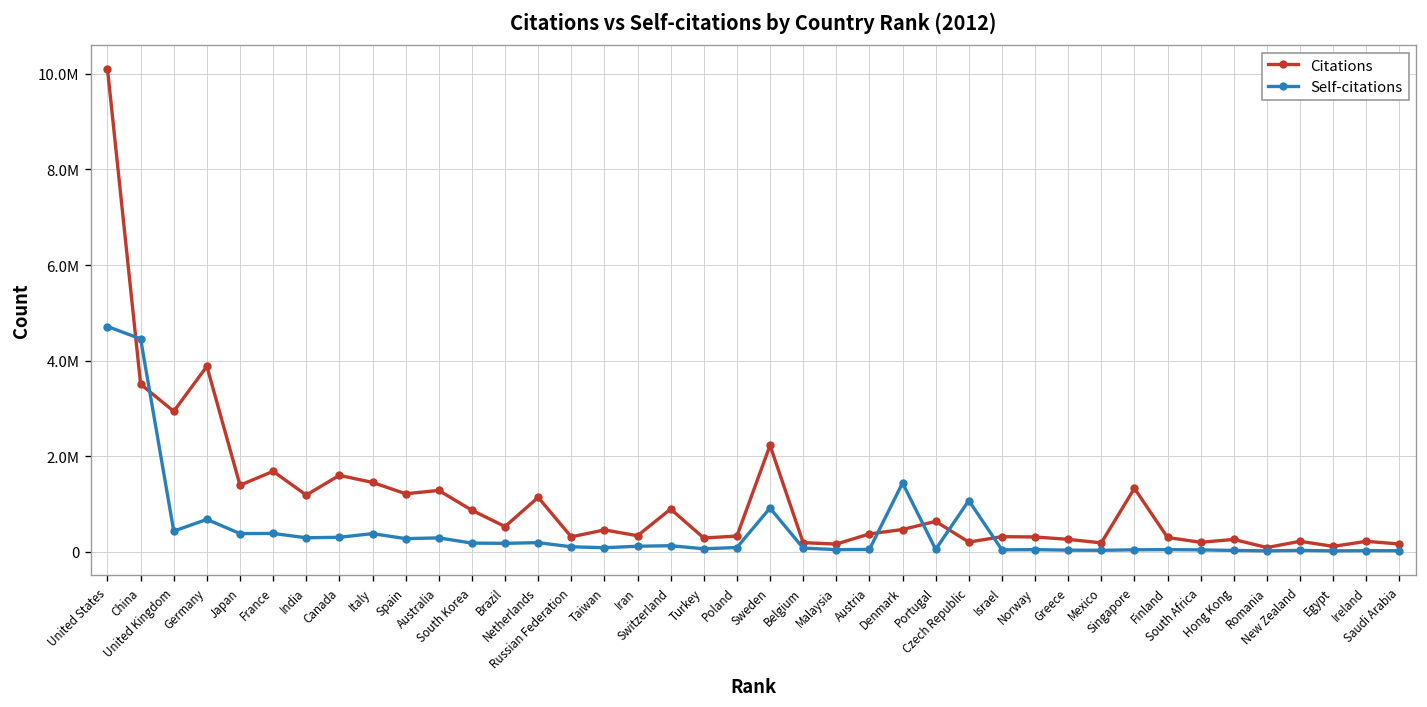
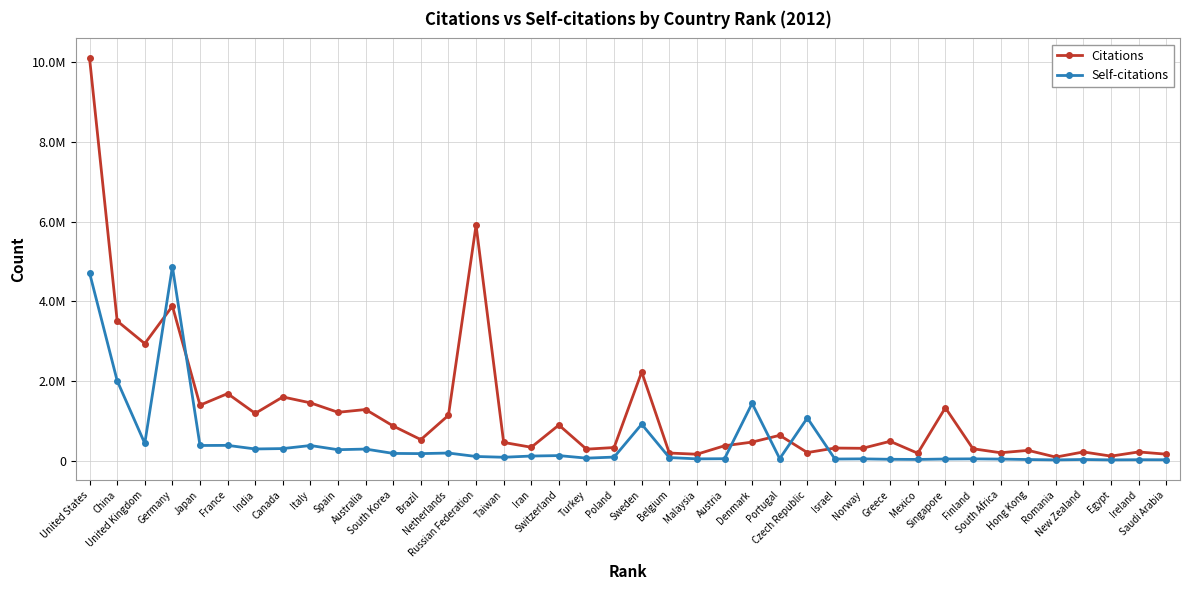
  {
    "Citations": {
      "United States": 10100000,
      "China": 3500000,
      "United Kingdom": 2900000,
      "Germany": 3900000,
      "Japan": 1400000,
      "France": 1700000,
      "India": 1200000,
      "Canada": 1600000,
      "Italy": 1500000,
      "Spain": 1200000,
      "Australia": 1300000,
      "South Korea": 900000,
      "Brazil": 500000,
      "Netherlands": 1100000,
-     "Russian Federation": 300000,
+     "Russian Federation": 5900000,
      "Taiwan": 500000,
      "Iran": 300000,
      "Switzerland": 900000,
      "Turkey": 300000,
      "Poland": 300000,
      "Sweden": 2200000,
      "Belgium": 200000,
      "Malaysia": 200000,
      "Austria": 400000,
      "Denmark": 500000,
      "Portugal": 600000,
      "Czech Republic": 200000,
      "Israel": 300000,
      "Norway": 300000,
-     "Greece": 300000,
+     "Greece": 500000,
      "Mexico": 200000,
      "Singapore": 1300000,
      "Finland": 300000,
      "South Africa": 200000,
      "Hong Kong": 300000,
      "Romania": 100000,
      "New Zealand": 200000,
      "Egypt": 100000,
      "Ireland": 200000,
      "Saudi Arabia": 200000
    },
    "Self-citations": {
      "United States": 4700000,
-     "China": 4500000,
+     "China": 2000000,
      "United Kingdom": 400000,
-     "Germany": 700000,
+     "Germany": 4900000,
      "Japan": 400000,
      "France": 400000,
      "India": 300000,
      "Canada": 300000,
      "Italy": 400000,
      "Spain": 300000,
      "Australia": 300000,
      "South Korea": 200000,
      "Brazil": 200000,
      "Netherlands": 200000,
      "Russian Federation": 100000,
      "Taiwan": 100000,
      "Iran": 100000,
      "Switzerland": 100000,
      "Turkey": 100000,
      "Poland": 100000,
      "Sweden": 900000,
      "Belgium": 100000,
      "Malaysia": 0,
      "Austria": 100000,
      "Denmark": 1400000,
      "Portugal": 100000,
      "Czech Republic": 1100000,
      "Israel": 0,
      "Norway": 0,
      "Greece": 0,
      "Mexico": 0,
      "Singapore": 0,
      "Finland": 0,
      "South Africa": 0,
      "Hong Kong": 0,
      "Romania": 0,
      "New Zealand": 0,
      "Egypt": 0,
      "Ireland": 0,
      "Saudi Arabia": 0
    }
  }
